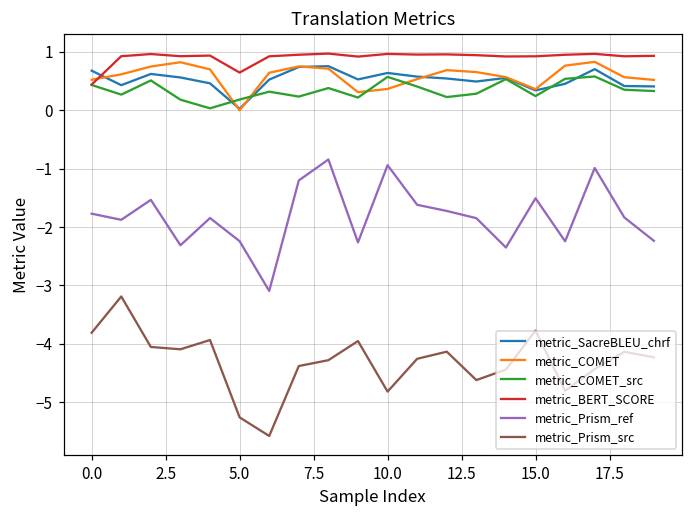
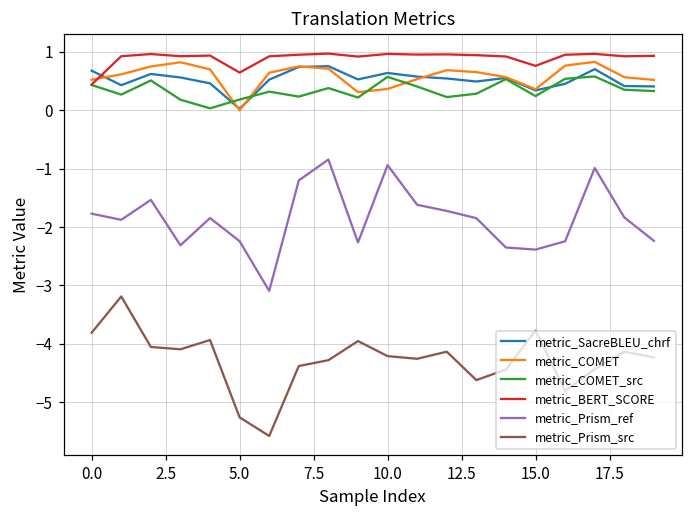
  {
    "metric_SacreBLEU_chrf": {
      "0.0": 0.7,
      "10.0": 0.6
    },
    "metric_COMET": {
      "0.0": 0.5,
      "10.0": 0.4
    },
    "metric_COMET_src": {
      "5.0": 0.2,
      "10.0": 0.6,
      "15.0": 0.2
    },
    "metric_BERT_SCORE": {
      "5.0": 0.6,
      "10.0": 1.0,
-     "15.0": 0.9
+     "15.0": 0.8
    },
    "metric_Prism_ref": {
      "0.0": -1.8,
      "5.0": -2.2,
      "10.0": -0.9,
-     "15.0": -1.5
+     "15.0": -2.4
    },
    "metric_Prism_src": {
      "0.0": -3.8,
      "5.0": -5.3,
-     "10.0": -4.8,
+     "10.0": -4.2,
      "15.0": -3.8
    }
  }
